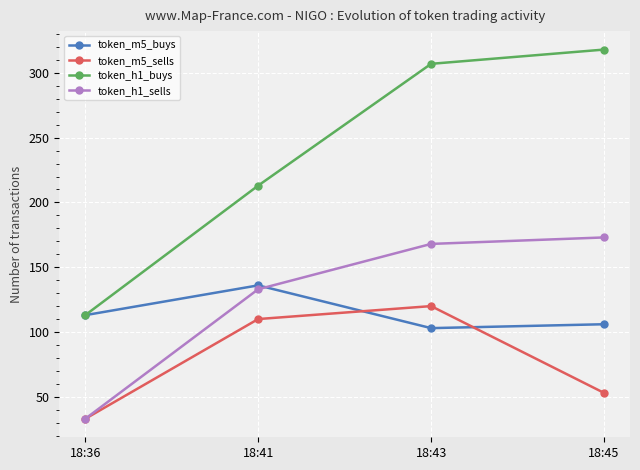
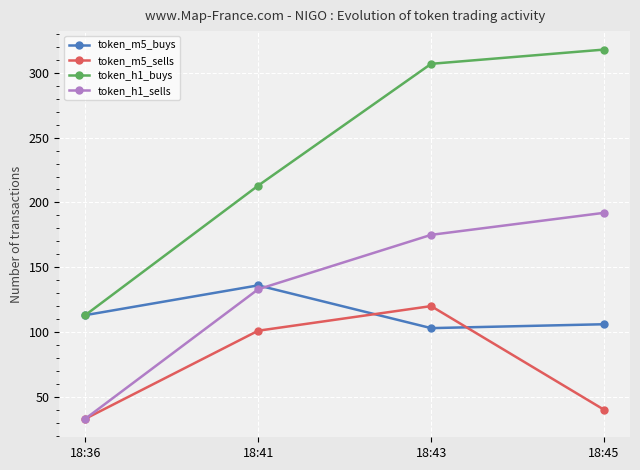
  {
    "token_m5_buys": {
      "18:41": 136,
      "18:43": 103,
      "18:45": 106
    },
    "token_m5_sells": {
-     "18:41": 110,
+     "18:41": 101,
      "18:43": 120,
-     "18:45": 53
+     "18:45": 40
    },
    "token_h1_buys": {
      "18:41": 213,
      "18:43": 307,
      "18:45": 318
    },
    "token_h1_sells": {
      "18:41": 133,
-     "18:43": 168,
-     "18:45": 173
+     "18:43": 175,
+     "18:45": 192
    }
  }
